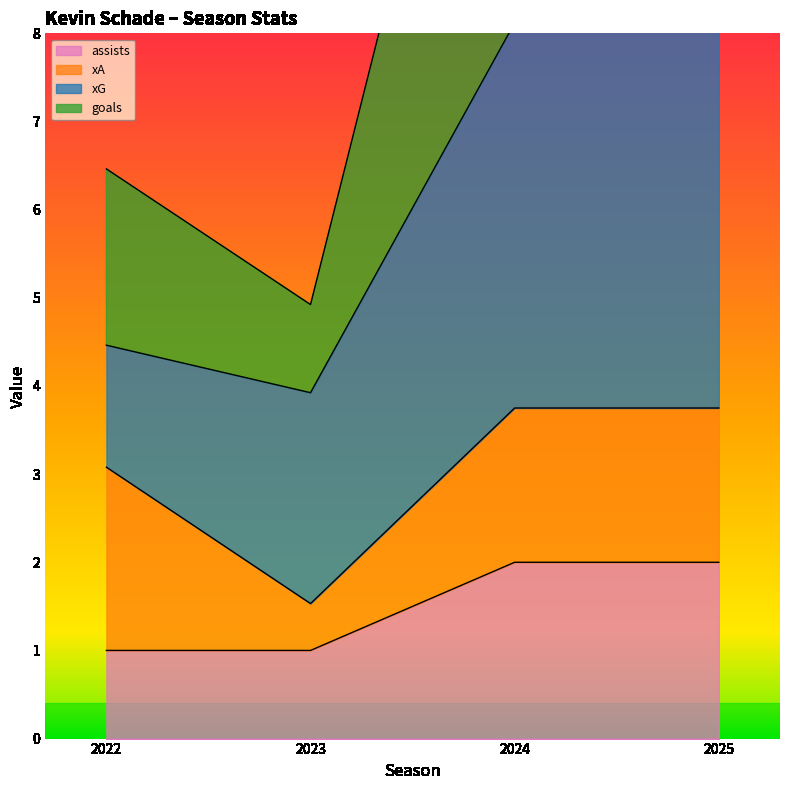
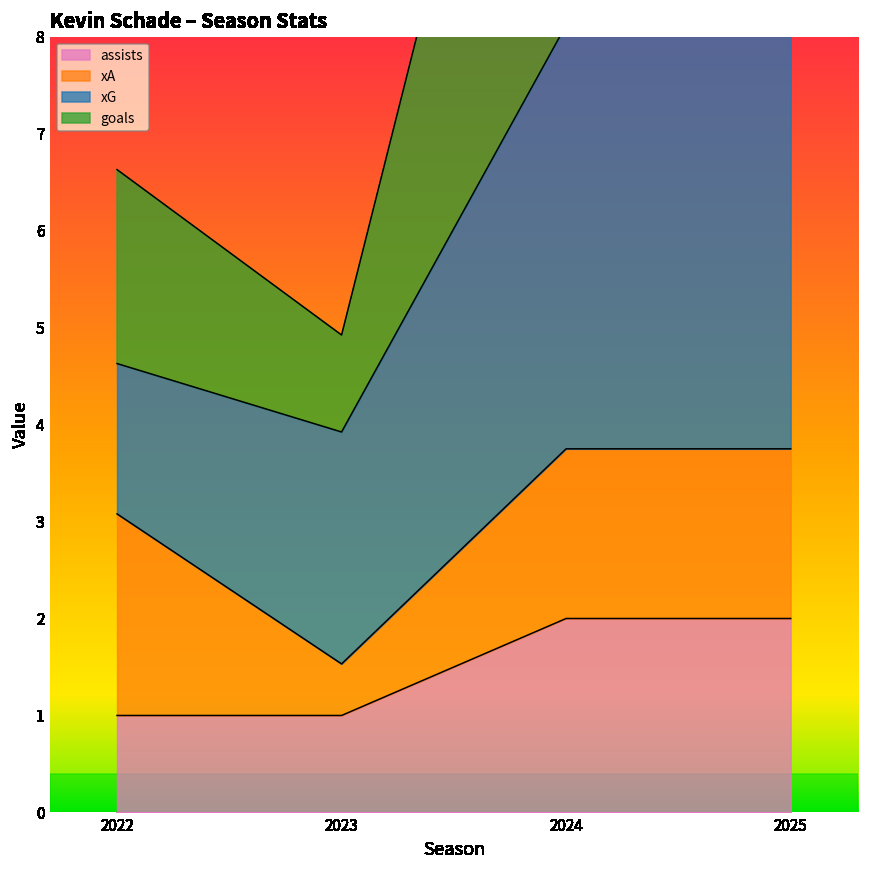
  {
    "assists": {
      "2022": 1.0,
      "2023": 1.0,
      "2024": 2.0,
      "2025": 2.0
    },
    "xA": {
      "2022": 2.1,
      "2023": 0.5,
      "2024": 1.7,
      "2025": 1.7
    },
    "xG": {
-     "2022": 1.4,
+     "2022": 1.6,
      "2023": 2.4
    },
    "goals": {
      "2022": 2.0,
      "2023": 1.0
    }
  }
